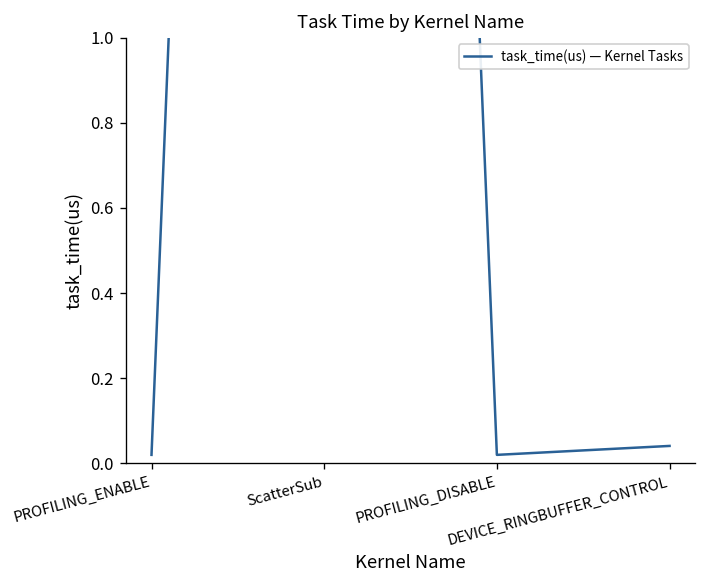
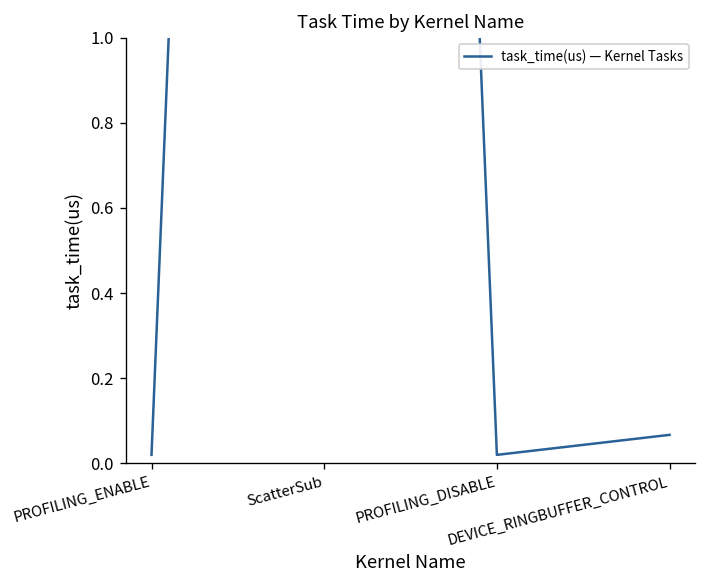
  {
    "PROFILING_ENABLE": 0.02,
    "PROFILING_DISABLE": 0.02,
-   "DEVICE_RINGBUFFER_CONTROL": 0.04
+   "DEVICE_RINGBUFFER_CONTROL": 0.07
  }
